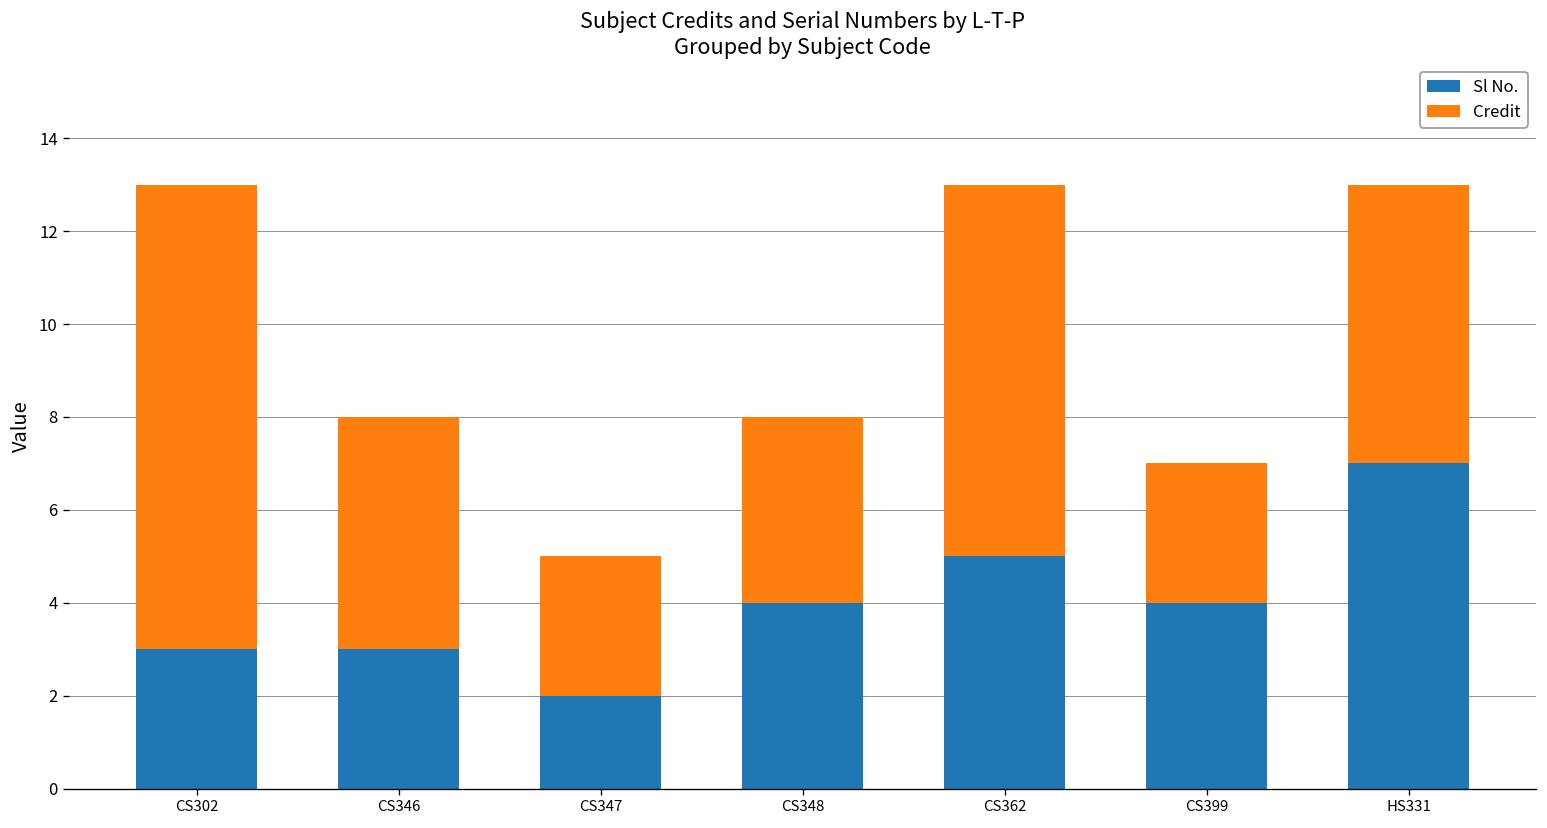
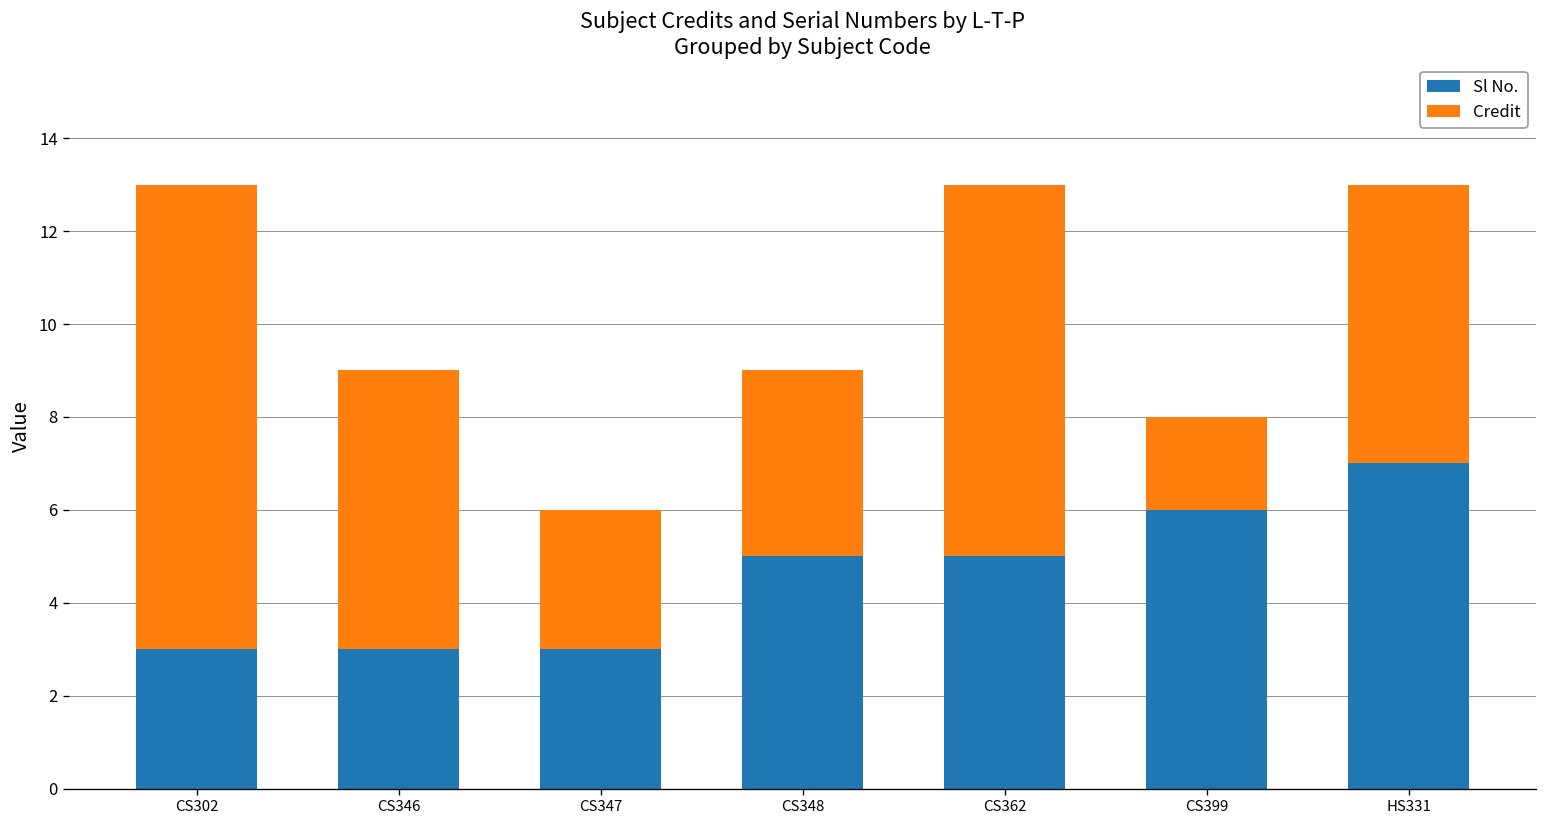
  {
    "Sl No.": {
      "CS302": 3,
      "CS346": 3,
-     "CS347": 2,
-     "CS348": 4,
+     "CS347": 3,
+     "CS348": 5,
      "CS362": 5,
-     "CS399": 4,
+     "CS399": 6,
      "HS331": 7
    },
    "Credit": {
      "CS302": 10,
-     "CS346": 5,
+     "CS346": 6,
      "CS347": 3,
      "CS348": 4,
      "CS362": 8,
-     "CS399": 3,
+     "CS399": 2,
      "HS331": 6
    }
  }
